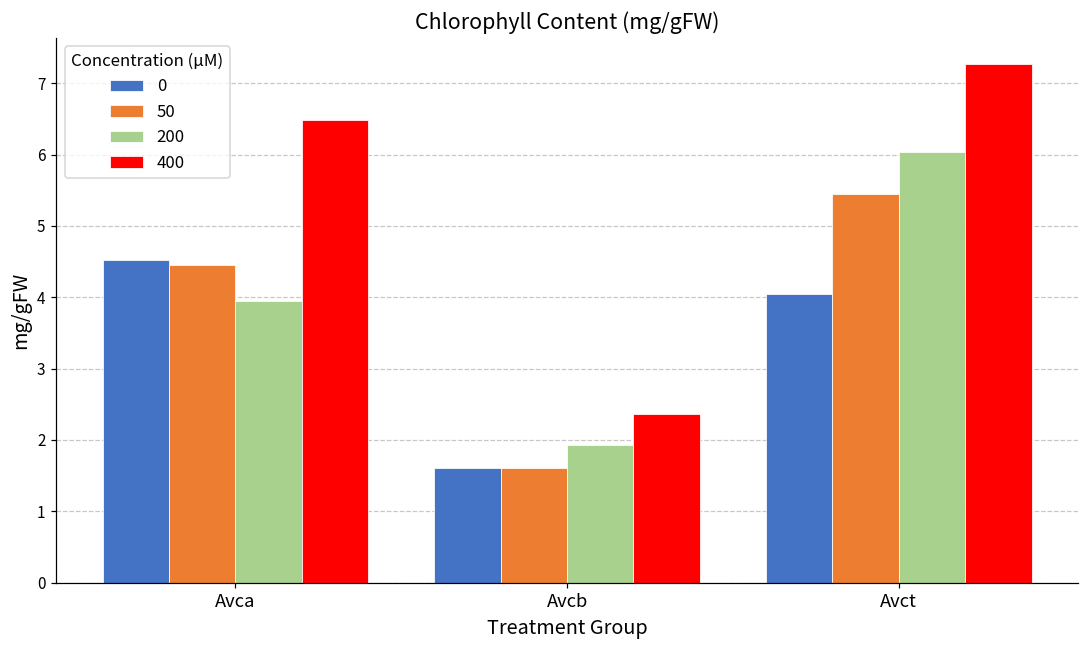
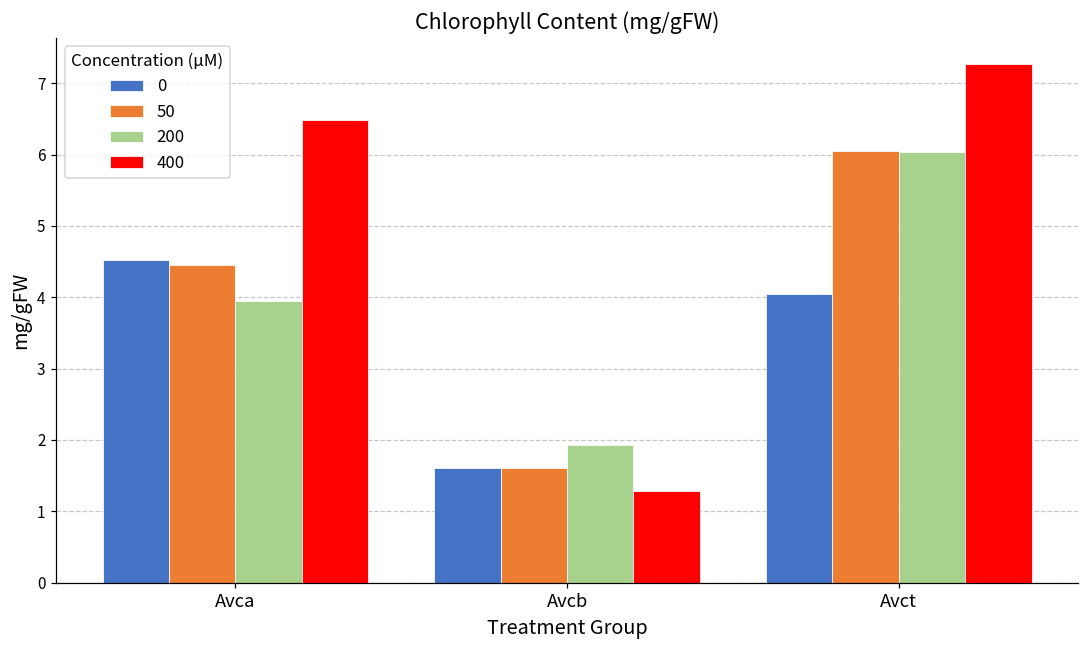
  {
    "0": {
      "Avca": 4.5,
      "Avcb": 1.6,
      "Avct": 4.0
    },
    "50": {
      "Avca": 4.4,
      "Avcb": 1.6,
-     "Avct": 5.4
+     "Avct": 6.1
    },
    "200": {
      "Avca": 4.0,
      "Avcb": 1.9,
      "Avct": 6.0
    },
    "400": {
      "Avca": 6.5,
-     "Avcb": 2.4,
+     "Avcb": 1.3,
      "Avct": 7.3
    }
  }
